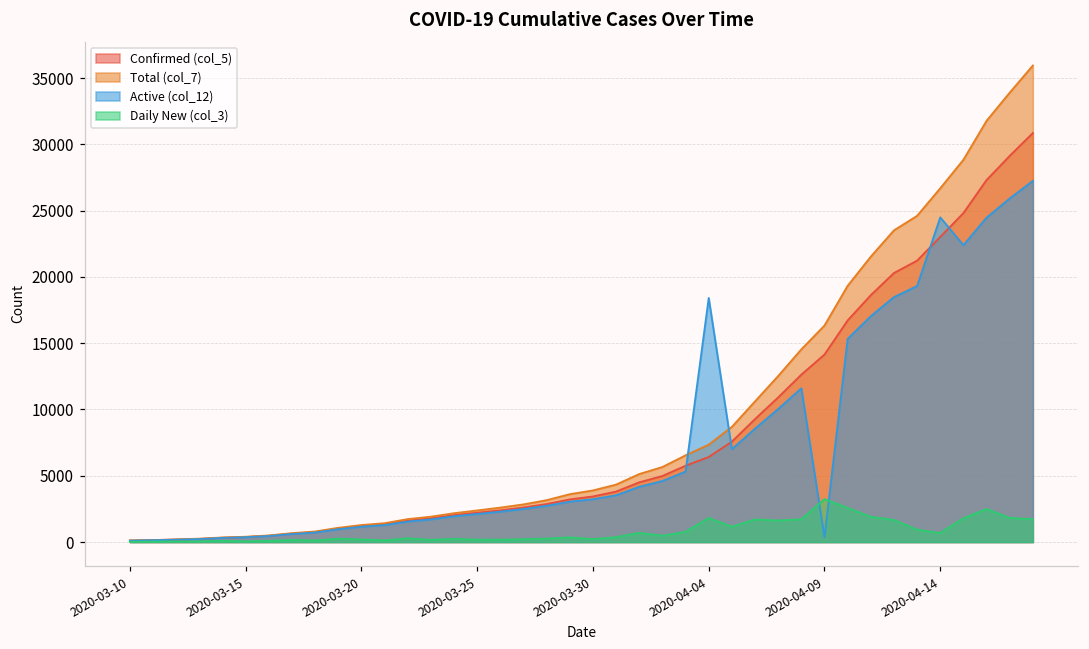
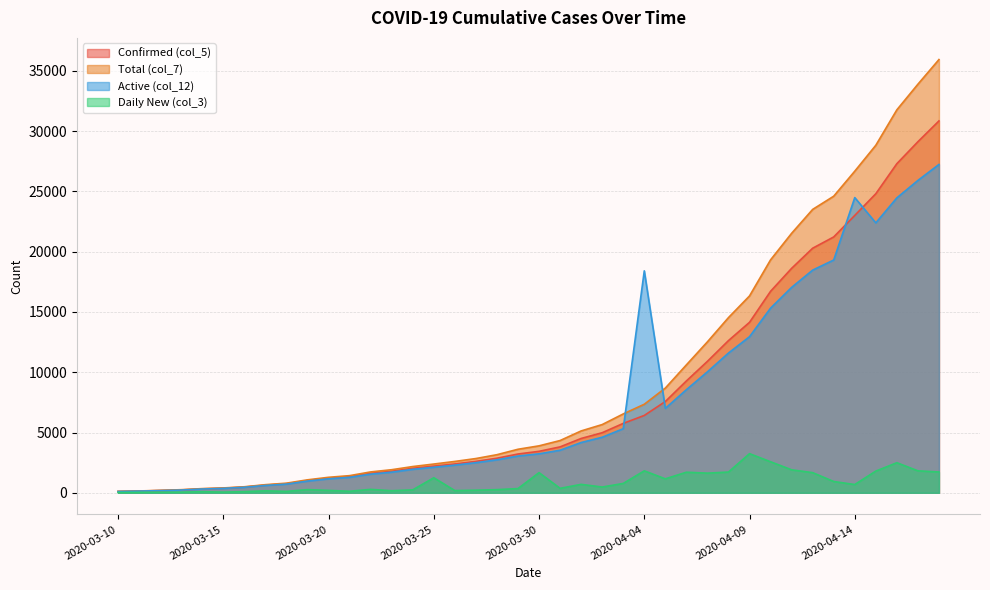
  {
    "Active (col_12)": {
      "2020-04-04": 18400,
-     "2020-04-09": 400,
+     "2020-04-09": 13000,
      "2020-04-14": 24500
    },
    "Daily New (col_3)": {
      "2020-03-15": 100,
      "2020-03-20": 200,
-     "2020-03-25": 200,
-     "2020-03-30": 200,
+     "2020-03-25": 1200,
+     "2020-03-30": 1700,
      "2020-04-04": 1800,
      "2020-04-09": 3200,
      "2020-04-14": 700
    }
  }
